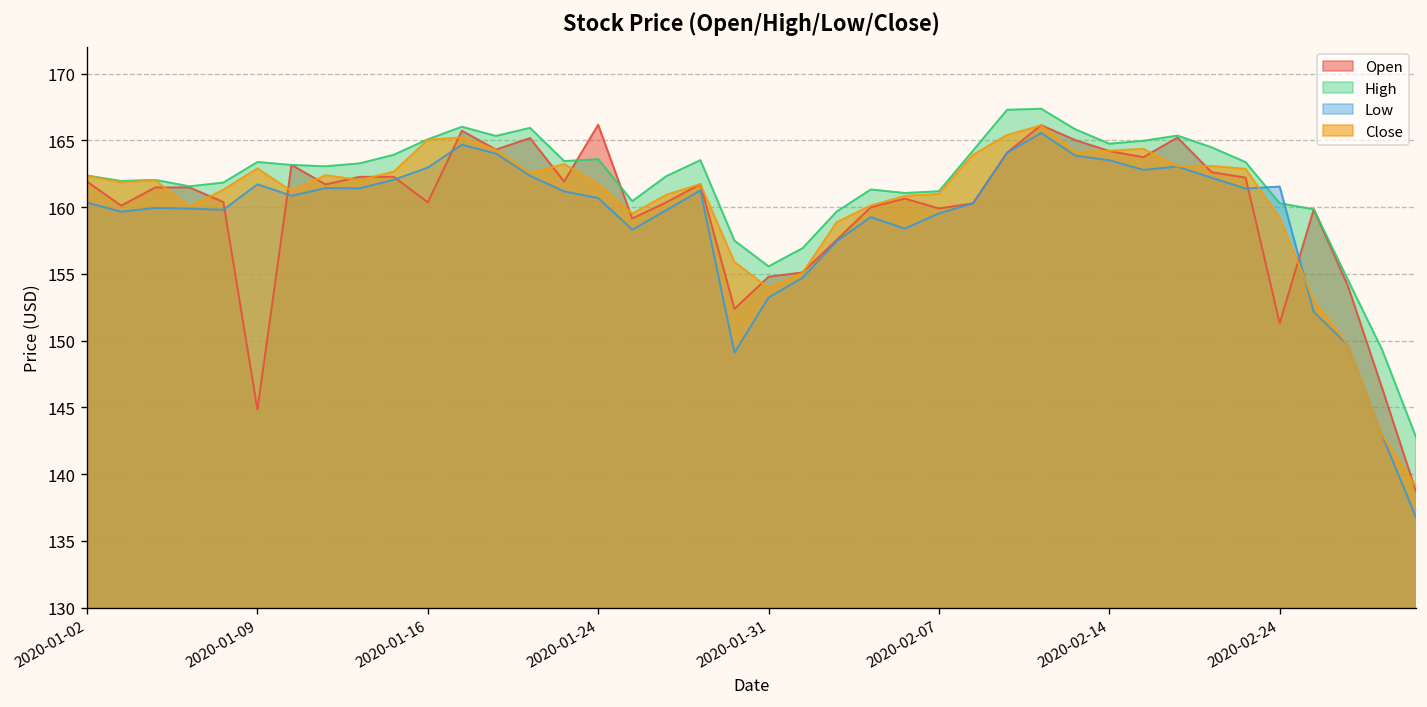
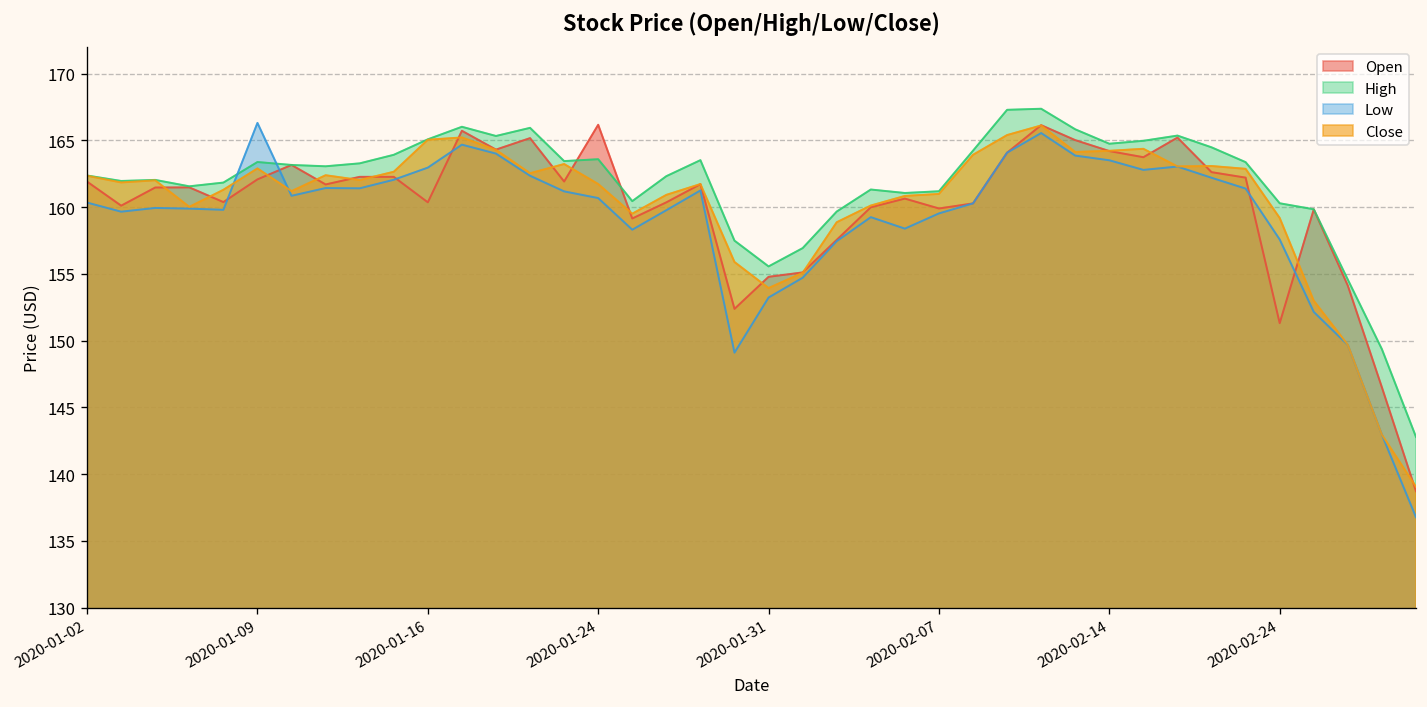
  {
    "Open": {
      "2020-01-02": 161.9,
-     "2020-01-09": 144.8,
+     "2020-01-09": 162.1,
      "2020-01-16": 160.4,
      "2020-01-24": 166.2,
      "2020-01-31": 154.8,
      "2020-02-07": 159.9,
      "2020-02-24": 151.3
    },
    "High": {
      "2020-01-09": 163.4,
      "2020-01-24": 163.6,
      "2020-01-31": 155.6,
      "2020-02-14": 164.7,
      "2020-02-24": 160.3
    },
    "Low": {
      "2020-01-02": 160.3,
-     "2020-01-09": 161.7,
+     "2020-01-09": 166.3,
      "2020-01-16": 163.0,
      "2020-01-24": 160.7,
      "2020-01-31": 153.2,
      "2020-02-07": 159.5,
      "2020-02-14": 163.5,
-     "2020-02-24": 161.5
+     "2020-02-24": 157.6
    },
    "Close": {
      "2020-01-09": 162.9,
      "2020-01-24": 161.7,
      "2020-01-31": 153.9,
      "2020-02-24": 159.2
    }
  }
